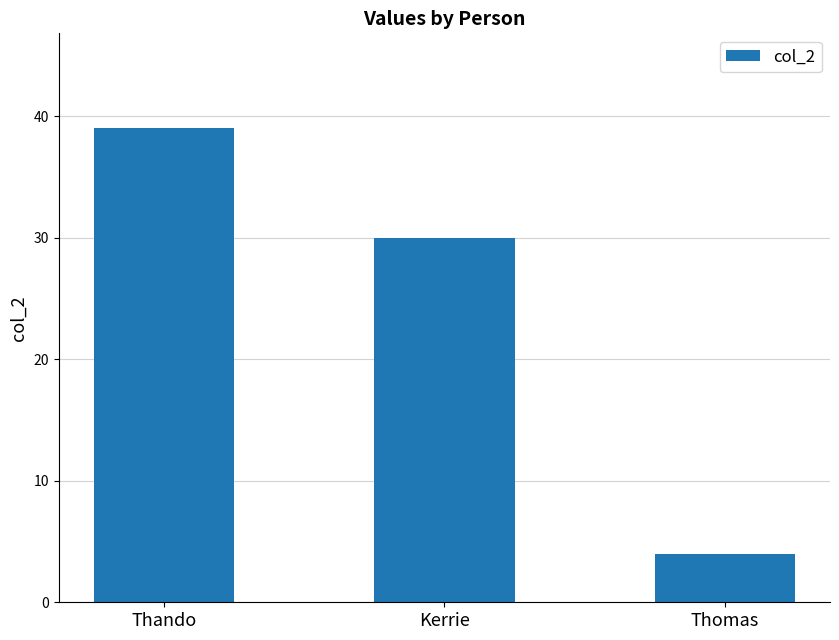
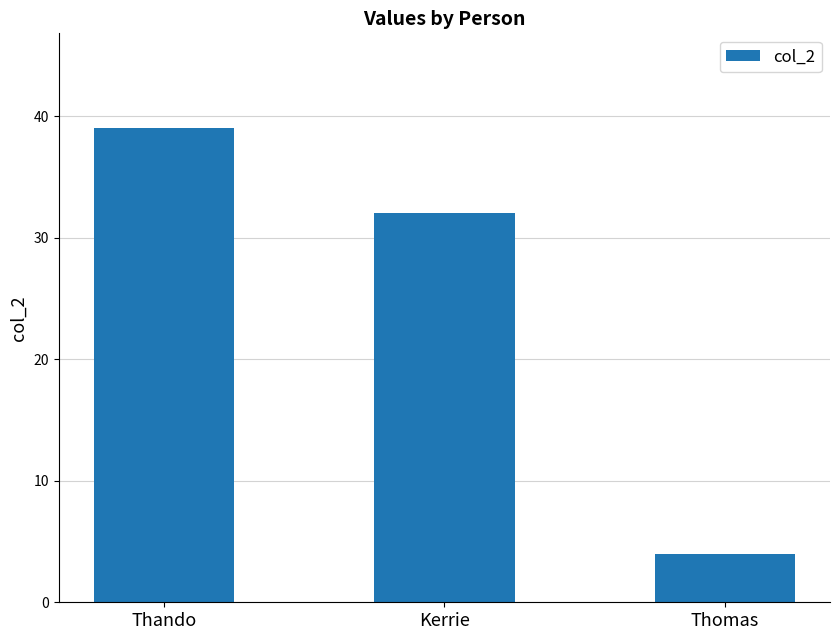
  {
    "Thando": 39,
-   "Kerrie": 30,
+   "Kerrie": 32,
    "Thomas": 4
  }
